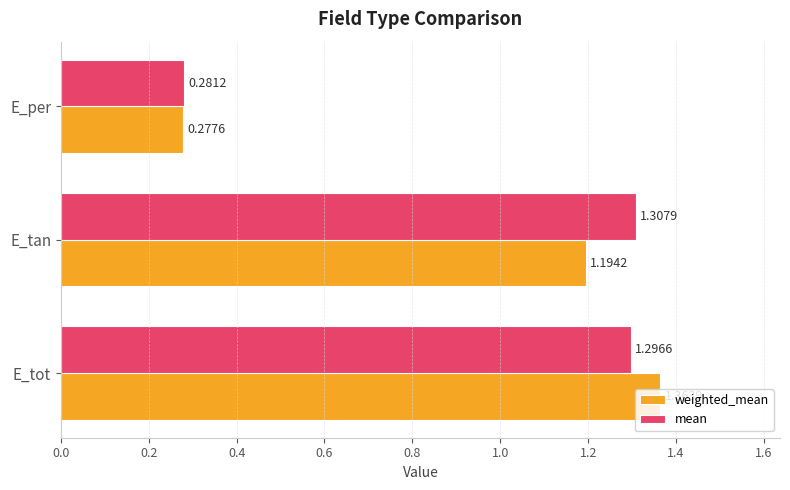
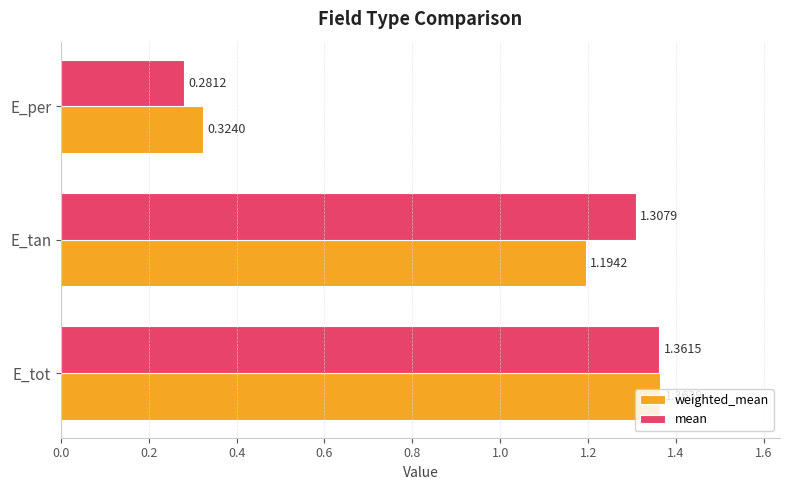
  {
    "weighted_mean": {
-     "E_per": 0.2776,
+     "E_per": 0.3240,
      "E_tan": 1.1942
    },
    "mean": {
      "E_per": 0.2812,
      "E_tan": 1.3079,
-     "E_tot": 1.2966
+     "E_tot": 1.3615
    }
  }
